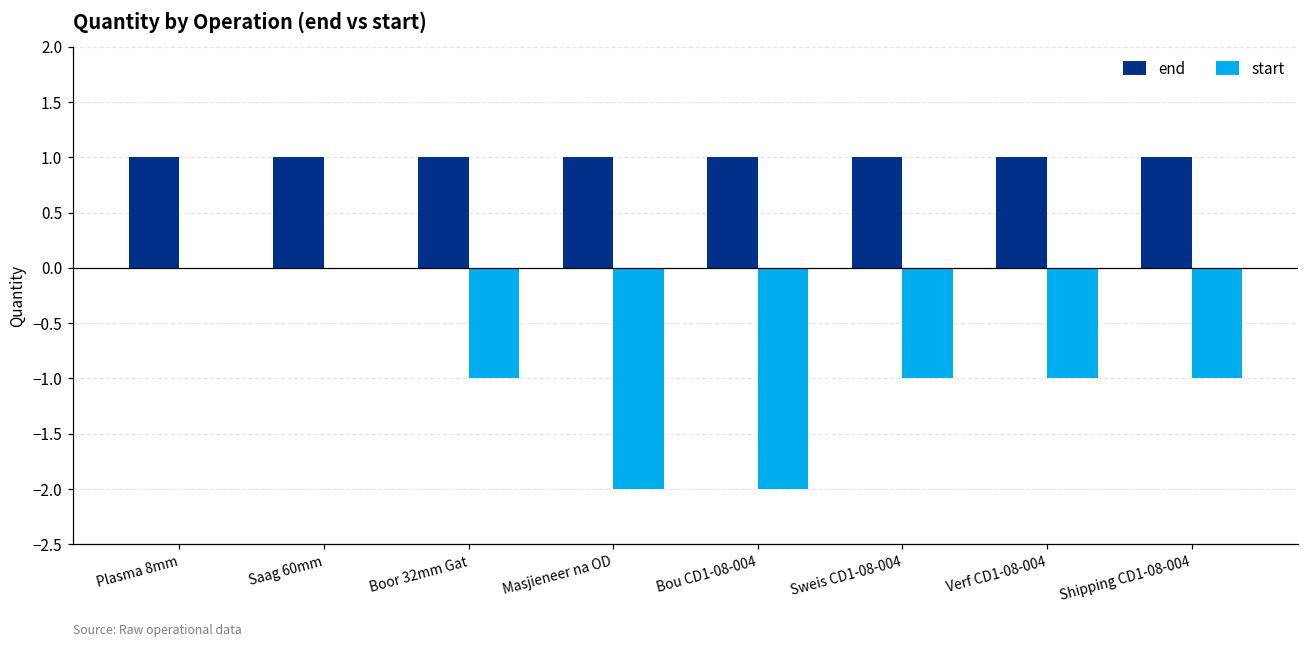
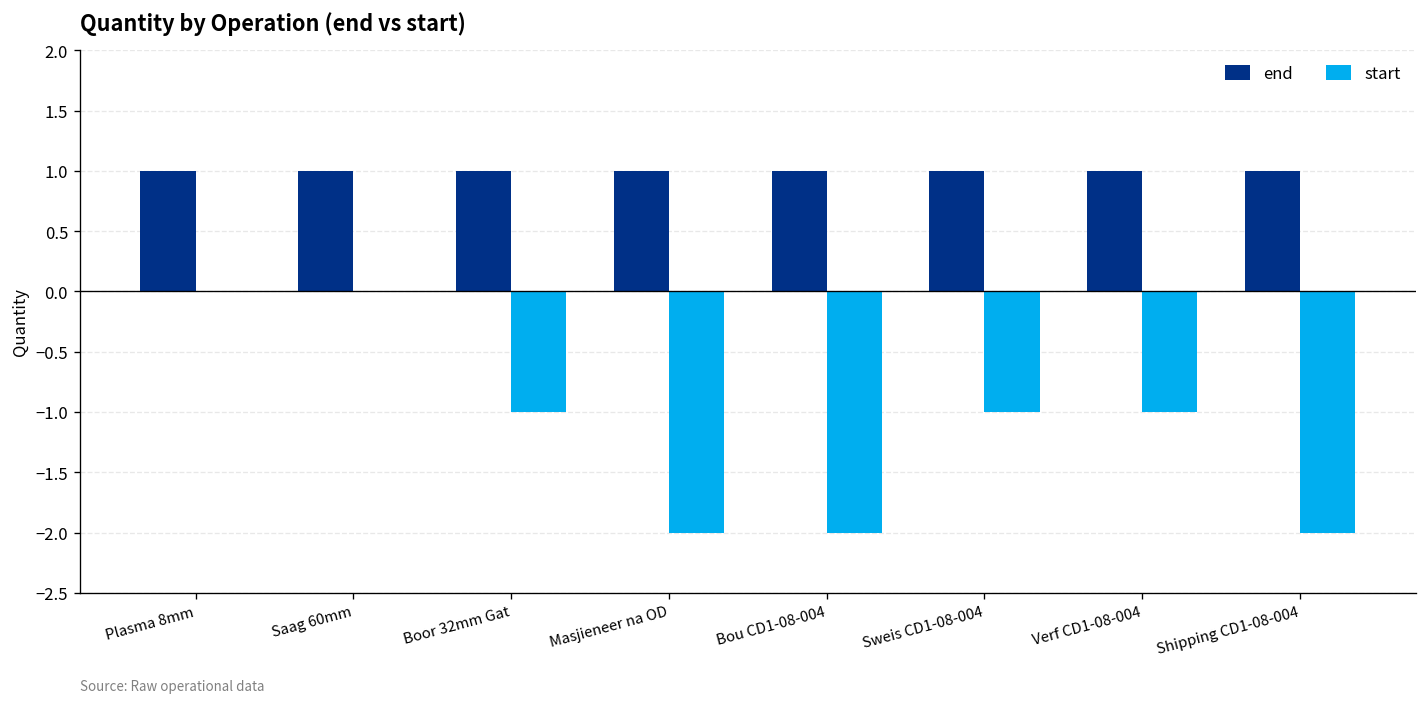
  {
    "end": {
      "Plasma 8mm": 1,
      "Saag 60mm": 1,
      "Boor 32mm Gat": 1,
      "Masjieneer na OD": 1,
      "Bou CD1-08-004": 1,
      "Sweis CD1-08-004": 1,
      "Verf CD1-08-004": 1,
      "Shipping CD1-08-004": 1
    },
    "start": {
      "Plasma 8mm": 0,
      "Saag 60mm": 0,
      "Boor 32mm Gat": -1,
      "Masjieneer na OD": -2,
      "Bou CD1-08-004": -2,
      "Sweis CD1-08-004": -1,
      "Verf CD1-08-004": -1,
-     "Shipping CD1-08-004": -1
+     "Shipping CD1-08-004": -2
    }
  }
